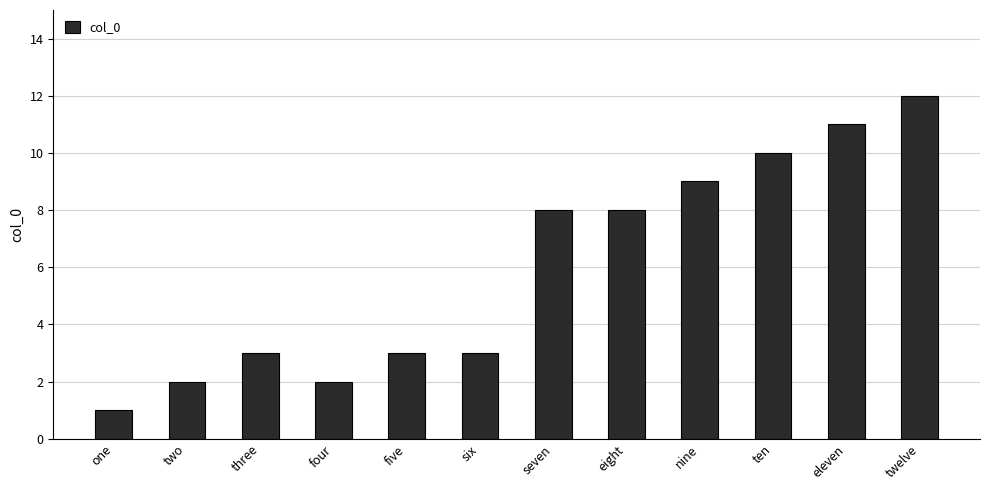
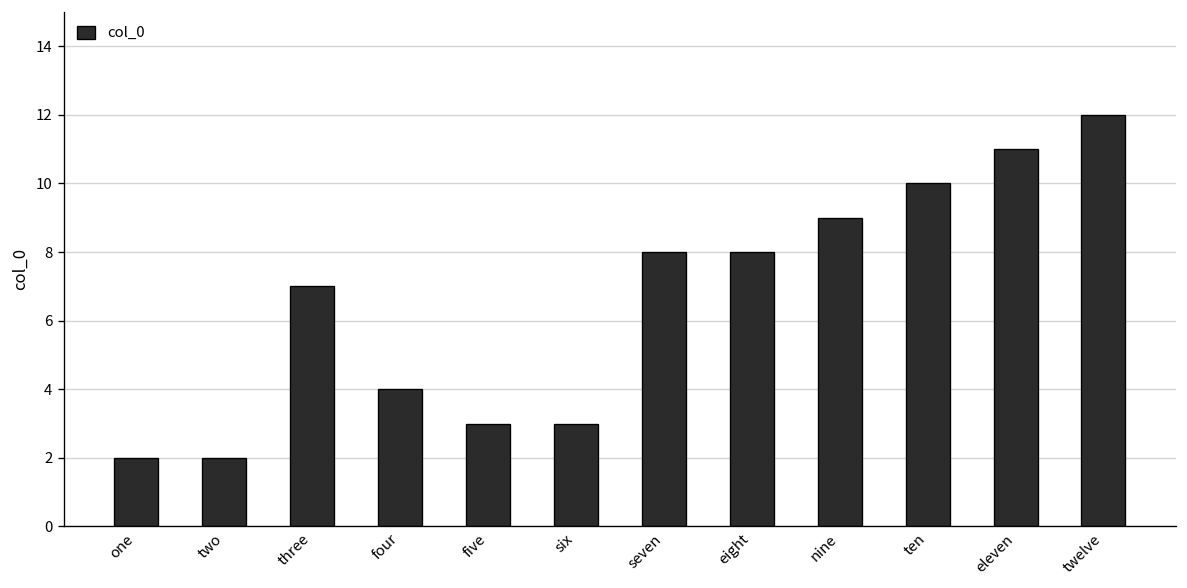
  {
-   "one": 1,
+   "one": 2,
    "two": 2,
-   "three": 3,
-   "four": 2,
+   "three": 7,
+   "four": 4,
    "five": 3,
    "six": 3,
    "seven": 8,
    "eight": 8,
    "nine": 9,
    "ten": 10,
    "eleven": 11,
    "twelve": 12
  }
